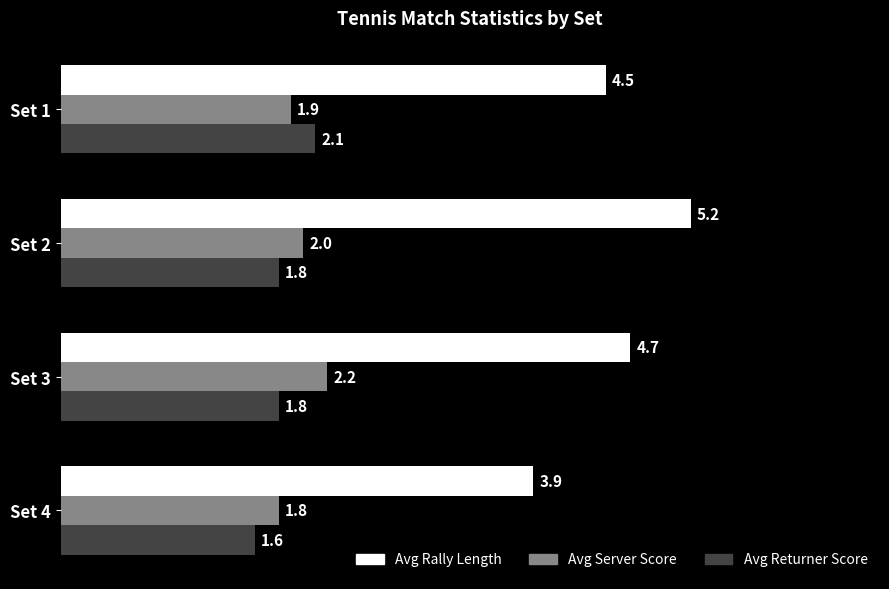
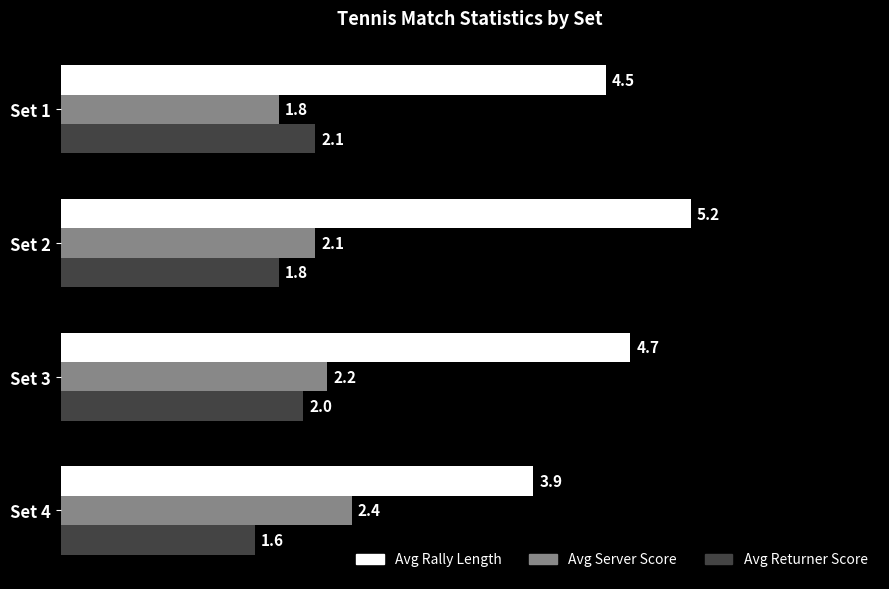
  {
    "Avg Rally Length": {
      "Set 1": 4.5,
      "Set 2": 5.2,
      "Set 3": 4.7,
      "Set 4": 3.9
    },
    "Avg Server Score": {
-     "Set 1": 1.9,
-     "Set 2": 2.0,
+     "Set 1": 1.8,
+     "Set 2": 2.1,
      "Set 3": 2.2,
-     "Set 4": 1.8
+     "Set 4": 2.4
    },
    "Avg Returner Score": {
      "Set 1": 2.1,
      "Set 2": 1.8,
-     "Set 3": 1.8,
+     "Set 3": 2.0,
      "Set 4": 1.6
    }
  }
